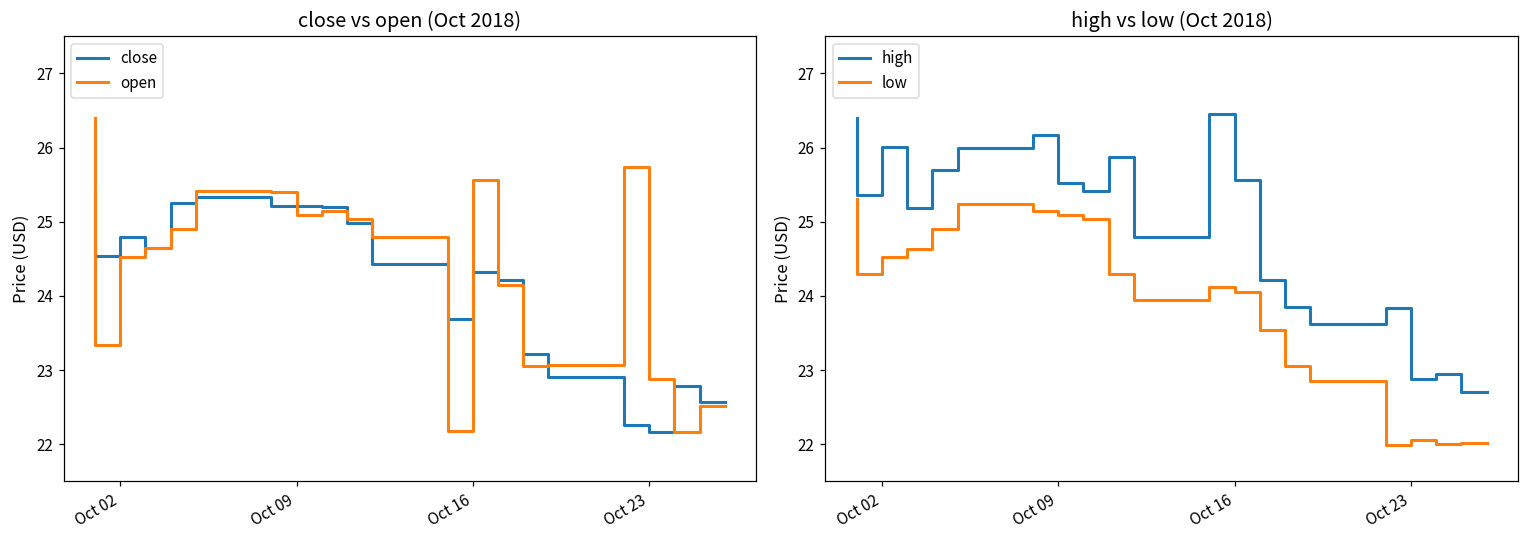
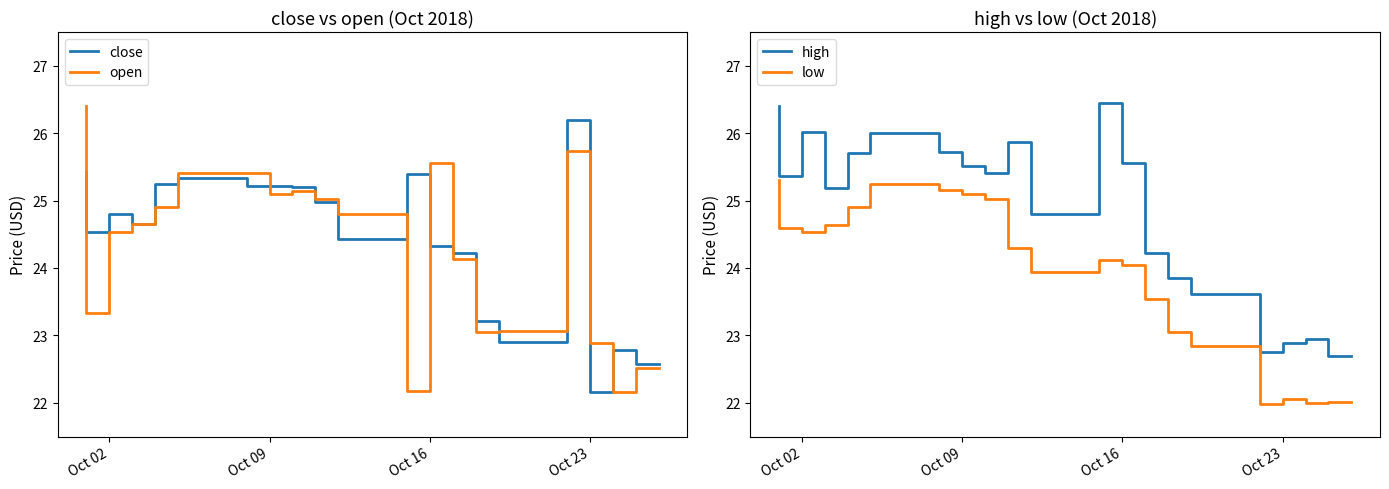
  {
    "close vs open (Oct 2018)": {
      "close": {
        "Oct 02": 24.5,
        "Oct 09": 25.2,
-       "Oct 16": 23.7,
-       "Oct 23": 22.3
+       "Oct 16": 25.4,
+       "Oct 23": 26.2
      },
      "open": {
        "Oct 02": 23.3,
        "Oct 09": 25.4,
        "Oct 16": 22.2,
        "Oct 23": 25.7
      }
    },
    "high vs low (Oct 2018)": {
      "high": {
        "Oct 02": 25.4,
-       "Oct 09": 26.2,
+       "Oct 09": 25.7,
        "Oct 16": 26.5,
-       "Oct 23": 23.8
+       "Oct 23": 22.8
      },
      "low": {
-       "Oct 02": 24.3,
+       "Oct 02": 24.6,
        "Oct 09": 25.1,
        "Oct 16": 24.1,
        "Oct 23": 22.0
      }
    }
  }
